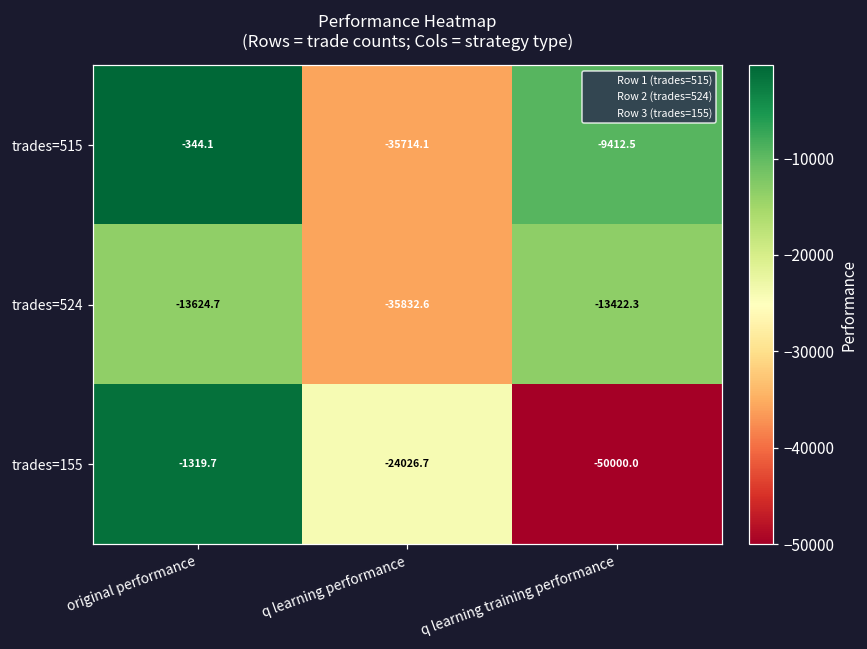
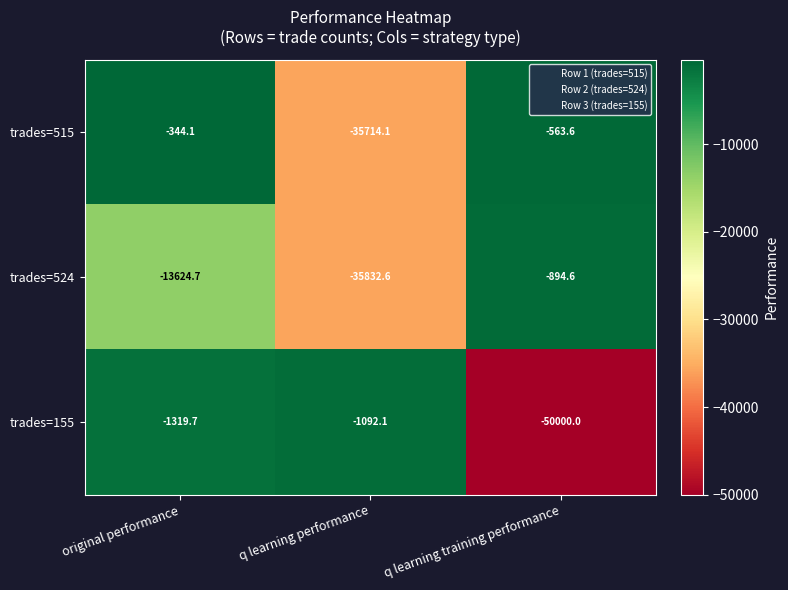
  {
    "trades=515": {
      "original performance": -344.1,
      "q learning performance": -35714.1,
-     "q learning training performance": -9412.5
+     "q learning training performance": -563.6
    },
    "trades=524": {
      "original performance": -13624.7,
      "q learning performance": -35832.6,
-     "q learning training performance": -13422.3
+     "q learning training performance": -894.6
    },
    "trades=155": {
      "original performance": -1319.7,
-     "q learning performance": -24026.7,
+     "q learning performance": -1092.1,
      "q learning training performance": -50000.0
    }
  }
